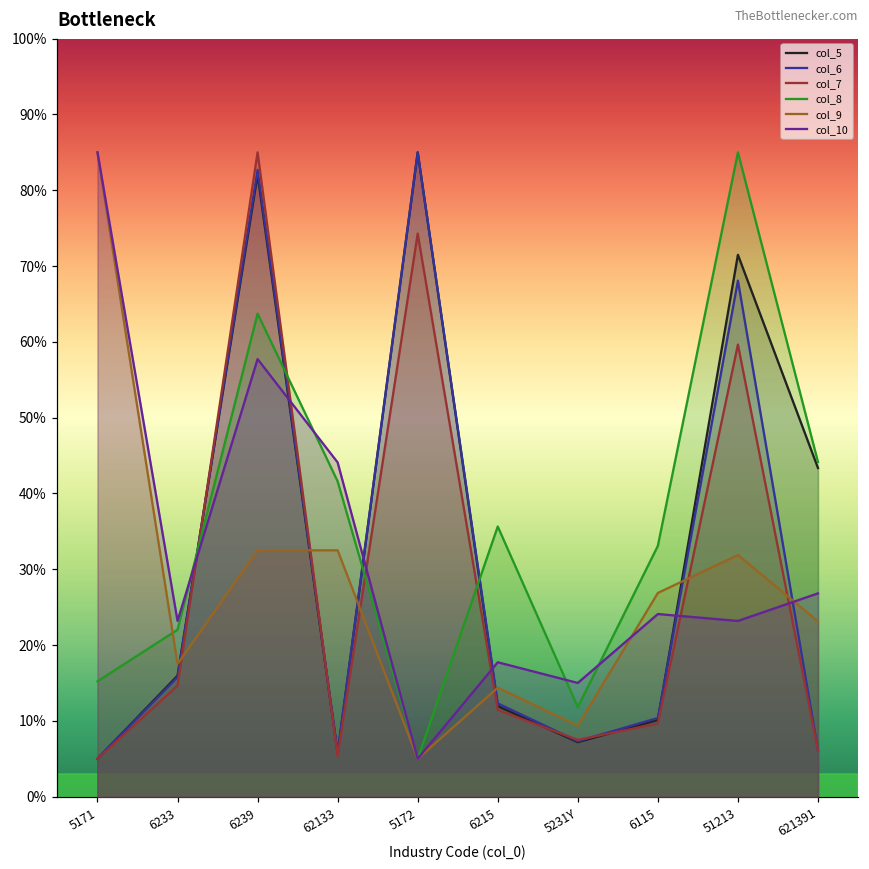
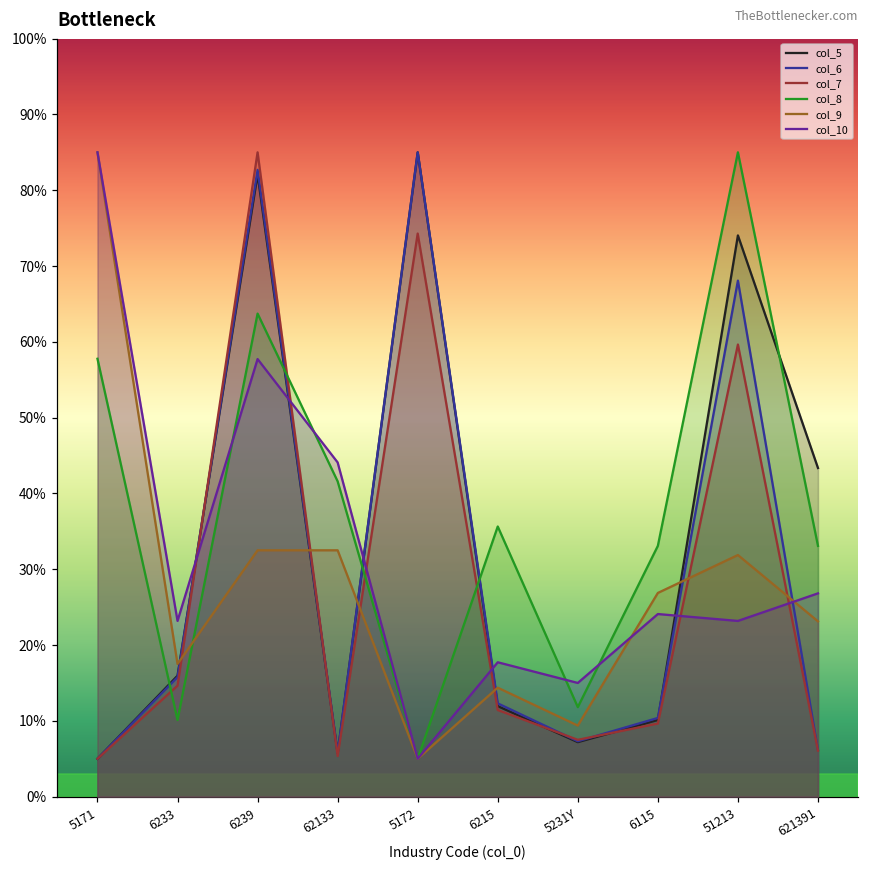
  {
    "col_5": {
      "6239": "82%",
-     "51213": "71%",
+     "51213": "74%",
      "621391": "43%"
    },
    "col_8": {
-     "5171": "15%",
-     "6233": "22%",
+     "5171": "58%",
+     "6233": "10%",
      "6239": "64%",
      "62133": "42%",
      "6215": "36%",
      "5231Y": "12%",
      "6115": "33%",
      "51213": "85%",
-     "621391": "44%"
+     "621391": "33%"
    }
  }
